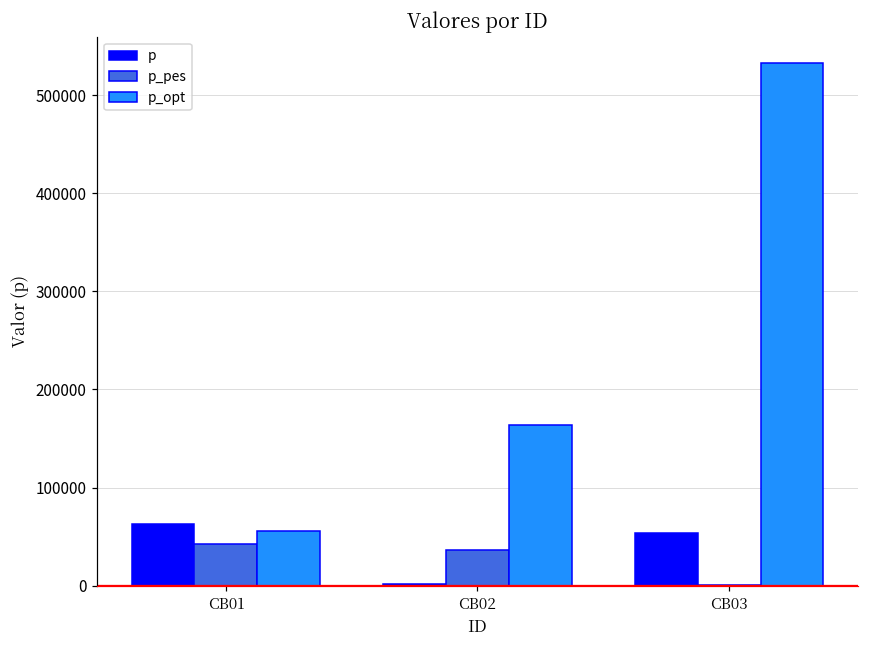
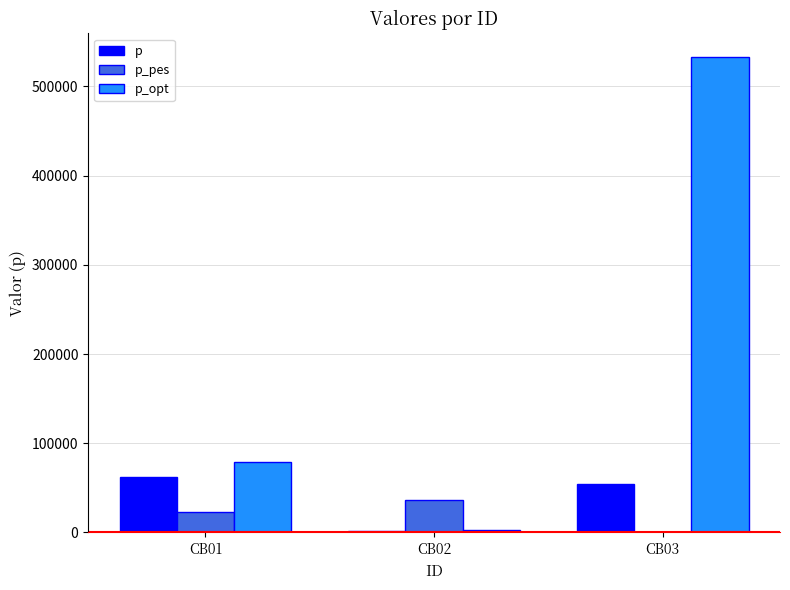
  {
    "p": {
      "CB01": 60000,
      "CB03": 50000
    },
    "p_pes": {
-     "CB01": 40000,
+     "CB01": 20000,
      "CB02": 40000
    },
    "p_opt": {
-     "CB01": 60000,
-     "CB02": 160000,
+     "CB01": 80000,
+     "CB02": 0,
      "CB03": 530000
    }
  }
